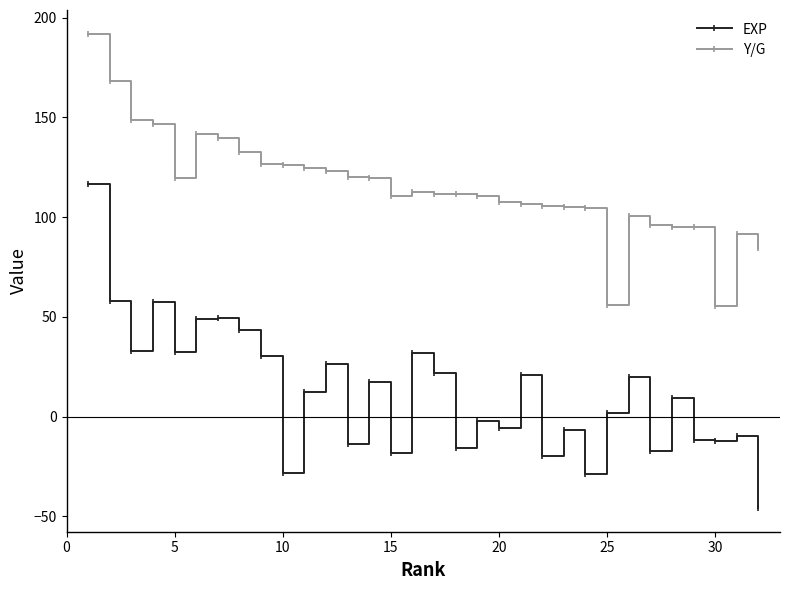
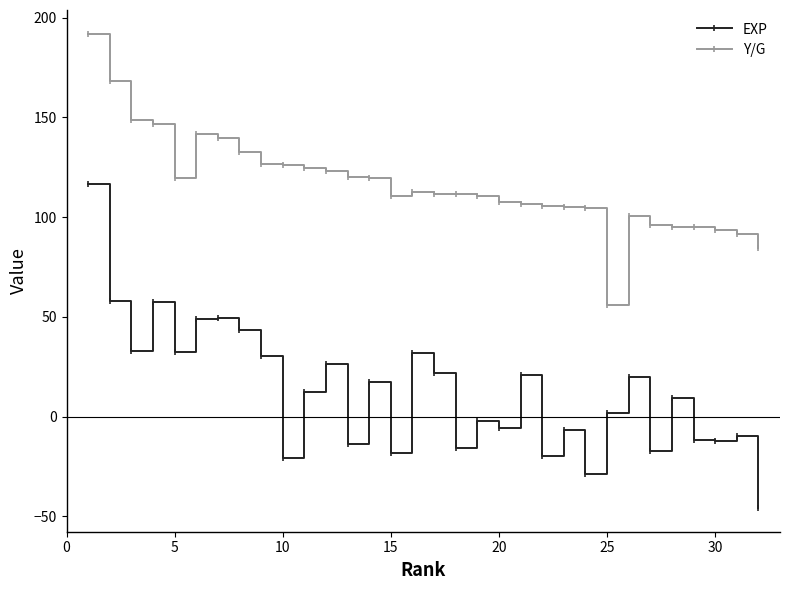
  {
    "EXP": {
      "5": 32,
-     "10": -28,
+     "10": -21,
      "15": -19,
      "20": -6,
      "25": 2,
      "30": -12
    },
    "Y/G": {
      "5": 120,
      "10": 126,
      "15": 111,
      "20": 108,
      "25": 56,
-     "30": 55
+     "30": 94
    }
  }
